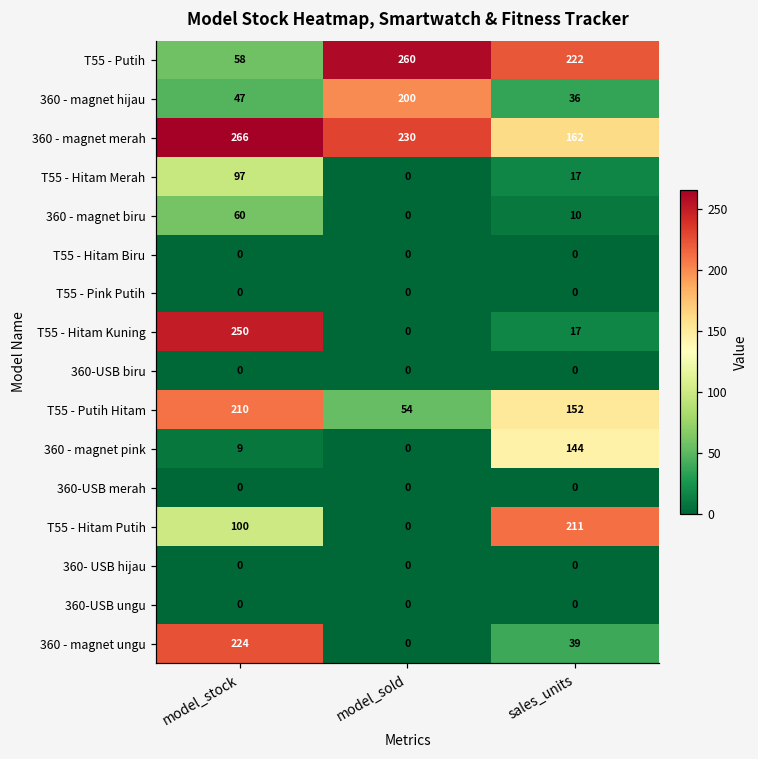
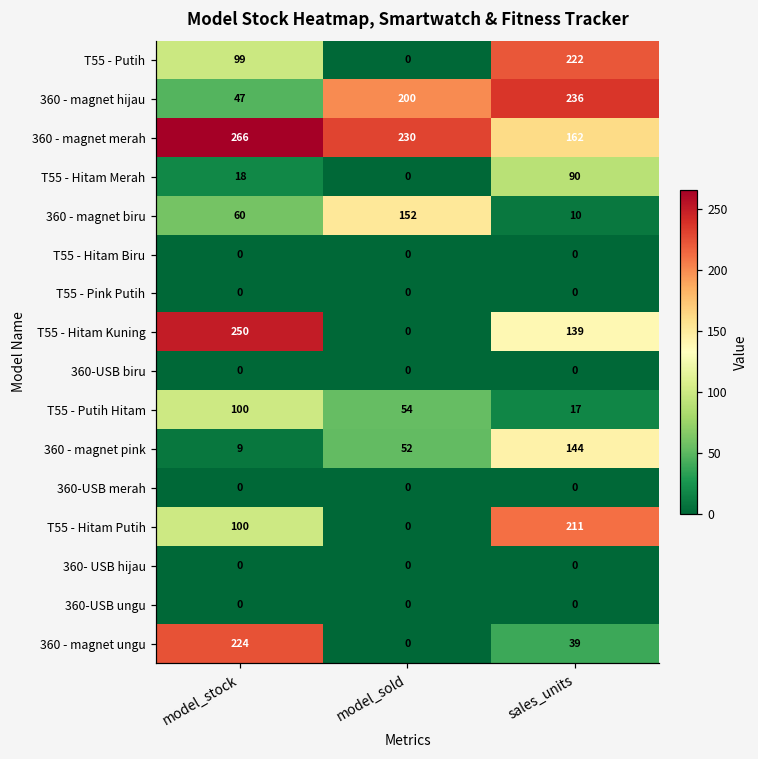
  {
    "T55 - Putih": {
-     "model_stock": 58,
-     "model_sold": 260,
+     "model_stock": 99,
+     "model_sold": 0,
      "sales_units": 222
    },
    "360 - magnet hijau": {
      "model_stock": 47,
      "model_sold": 200,
-     "sales_units": 36
+     "sales_units": 236
    },
    "360 - magnet merah": {
      "model_stock": 266,
      "model_sold": 230,
      "sales_units": 162
    },
    "T55 - Hitam Merah": {
-     "model_stock": 97,
+     "model_stock": 18,
      "model_sold": 0,
-     "sales_units": 17
+     "sales_units": 90
    },
    "360 - magnet biru": {
      "model_stock": 60,
-     "model_sold": 0,
+     "model_sold": 152,
      "sales_units": 10
    },
    "T55 - Hitam Biru": {
      "model_stock": 0,
      "model_sold": 0,
      "sales_units": 0
    },
    "T55 - Pink Putih": {
      "model_stock": 0,
      "model_sold": 0,
      "sales_units": 0
    },
    "T55 - Hitam Kuning": {
      "model_stock": 250,
      "model_sold": 0,
-     "sales_units": 17
+     "sales_units": 139
    },
    "360-USB biru": {
      "model_stock": 0,
      "model_sold": 0,
      "sales_units": 0
    },
    "T55 - Putih Hitam": {
-     "model_stock": 210,
+     "model_stock": 100,
      "model_sold": 54,
-     "sales_units": 152
+     "sales_units": 17
    },
    "360 - magnet pink": {
      "model_stock": 9,
-     "model_sold": 0,
+     "model_sold": 52,
      "sales_units": 144
    },
    "360-USB merah": {
      "model_stock": 0,
      "model_sold": 0,
      "sales_units": 0
    },
    "T55 - Hitam Putih": {
      "model_stock": 100,
      "model_sold": 0,
      "sales_units": 211
    },
    "360- USB hijau": {
      "model_stock": 0,
      "model_sold": 0,
      "sales_units": 0
    },
    "360-USB ungu": {
      "model_stock": 0,
      "model_sold": 0,
      "sales_units": 0
    },
    "360 - magnet ungu": {
      "model_stock": 224,
      "model_sold": 0,
      "sales_units": 39
    }
  }
